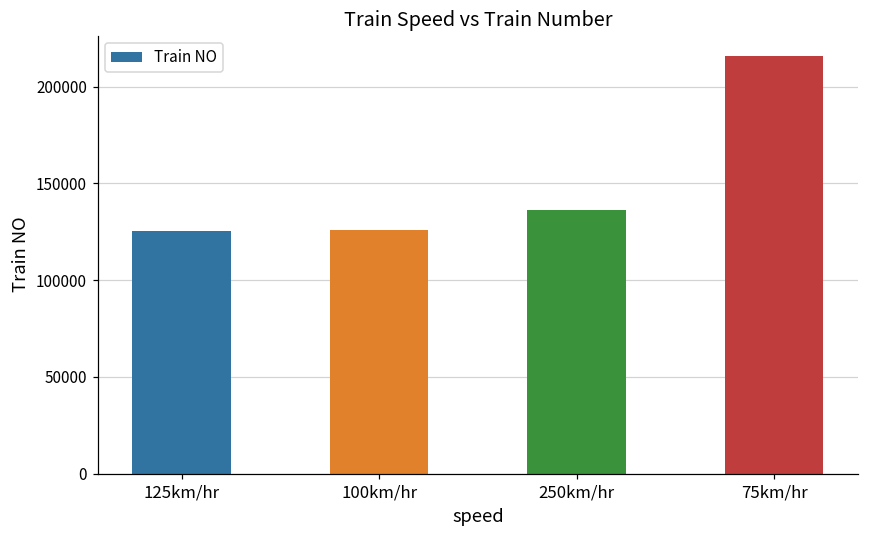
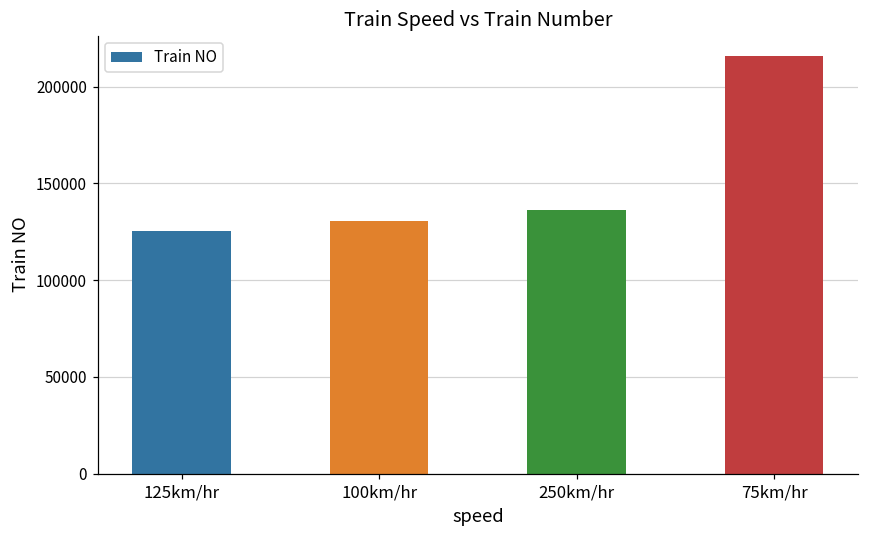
  {
    "125km/hr": 126000,
-   "100km/hr": 126000,
+   "100km/hr": 131000,
    "250km/hr": 136000,
    "75km/hr": 216000
  }
